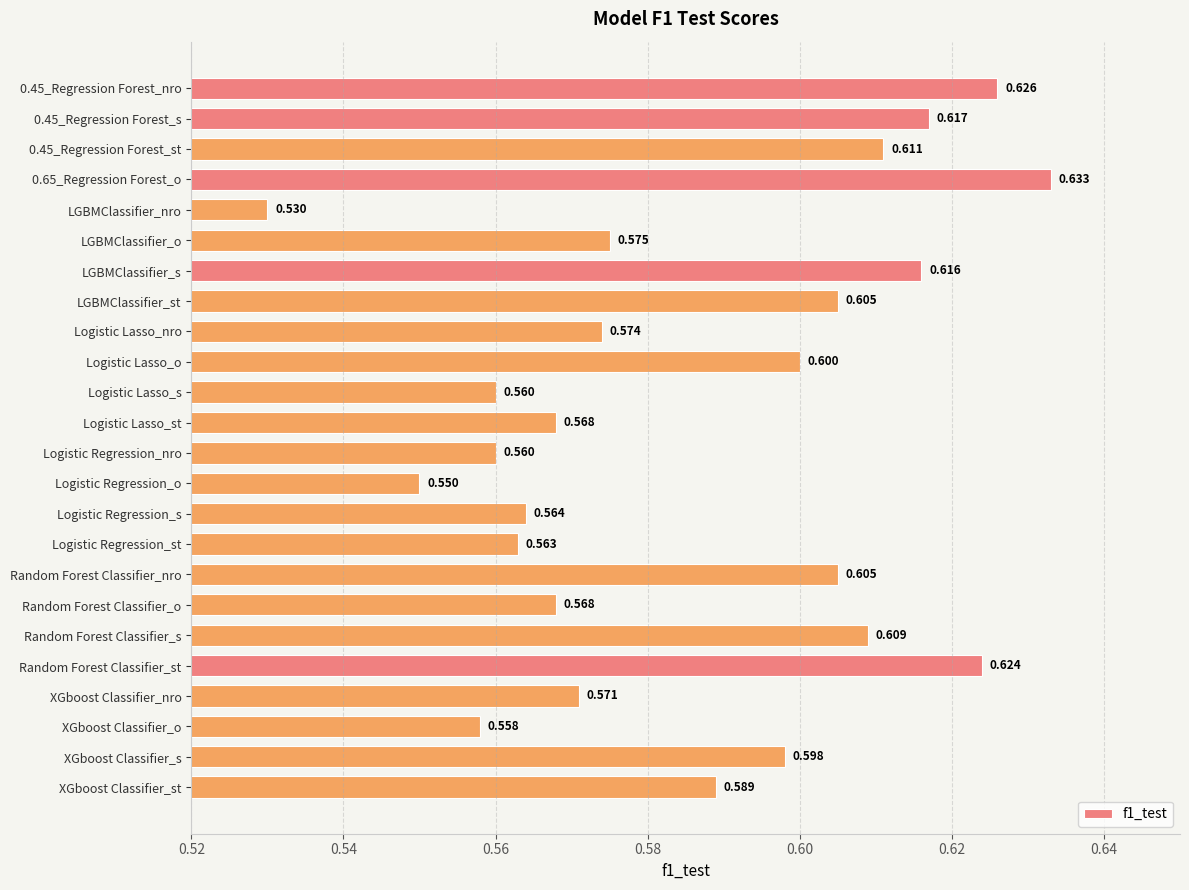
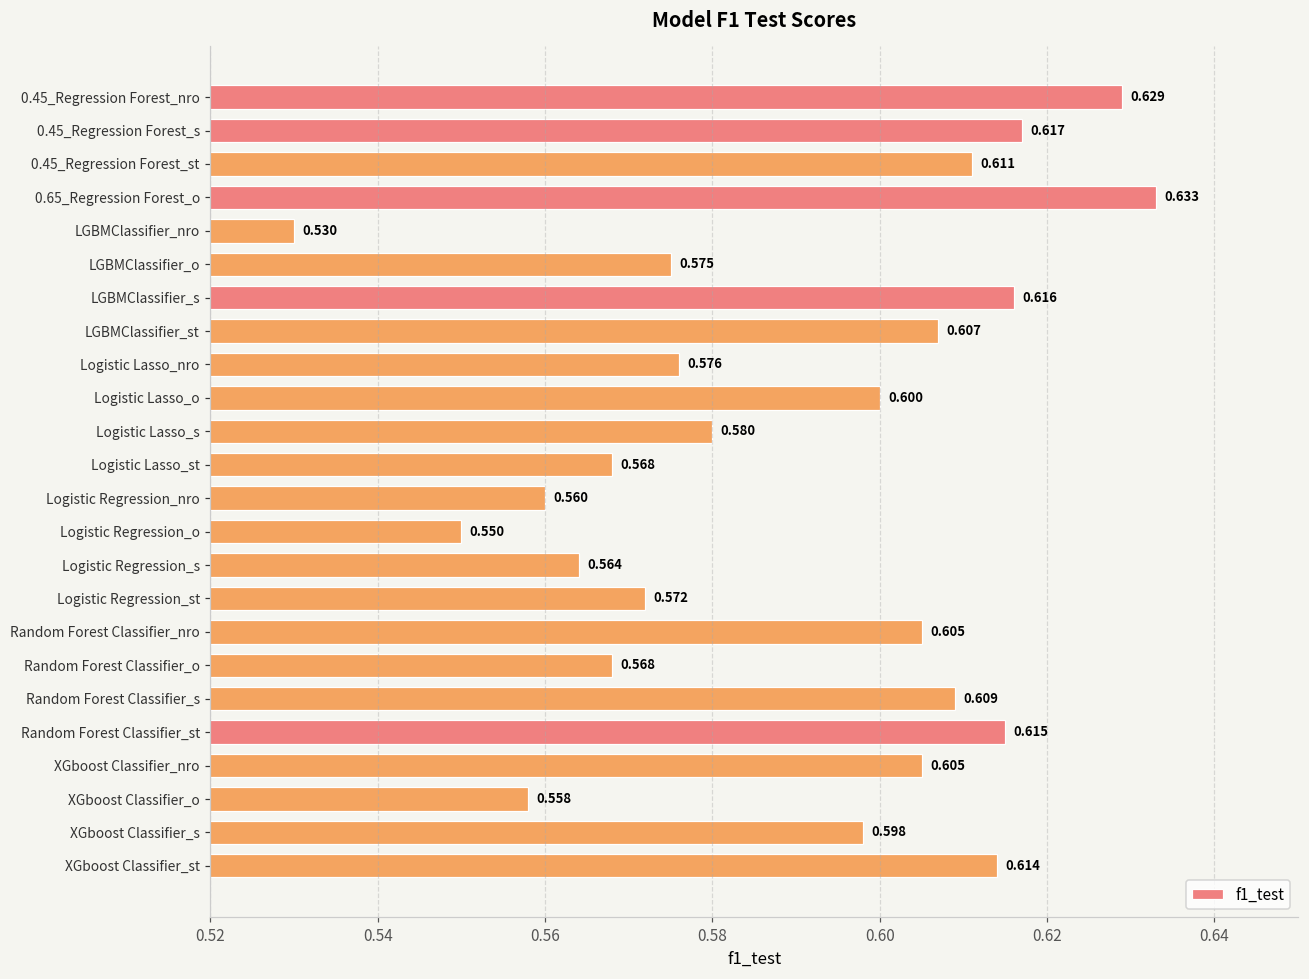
  {
-   "0.45_Regression Forest_nro": 0.626,
+   "0.45_Regression Forest_nro": 0.629,
    "0.45_Regression Forest_s": 0.617,
    "0.45_Regression Forest_st": 0.611,
    "0.65_Regression Forest_o": 0.633,
    "LGBMClassifier_nro": 0.530,
    "LGBMClassifier_o": 0.575,
    "LGBMClassifier_s": 0.616,
-   "LGBMClassifier_st": 0.605,
-   "Logistic Lasso_nro": 0.574,
+   "LGBMClassifier_st": 0.607,
+   "Logistic Lasso_nro": 0.576,
    "Logistic Lasso_o": 0.600,
-   "Logistic Lasso_s": 0.560,
+   "Logistic Lasso_s": 0.580,
    "Logistic Lasso_st": 0.568,
    "Logistic Regression_nro": 0.560,
    "Logistic Regression_o": 0.550,
    "Logistic Regression_s": 0.564,
-   "Logistic Regression_st": 0.563,
+   "Logistic Regression_st": 0.572,
    "Random Forest Classifier_nro": 0.605,
    "Random Forest Classifier_o": 0.568,
    "Random Forest Classifier_s": 0.609,
-   "Random Forest Classifier_st": 0.624,
-   "XGboost Classifier_nro": 0.571,
+   "Random Forest Classifier_st": 0.615,
+   "XGboost Classifier_nro": 0.605,
    "XGboost Classifier_o": 0.558,
    "XGboost Classifier_s": 0.598,
-   "XGboost Classifier_st": 0.589
+   "XGboost Classifier_st": 0.614
  }
